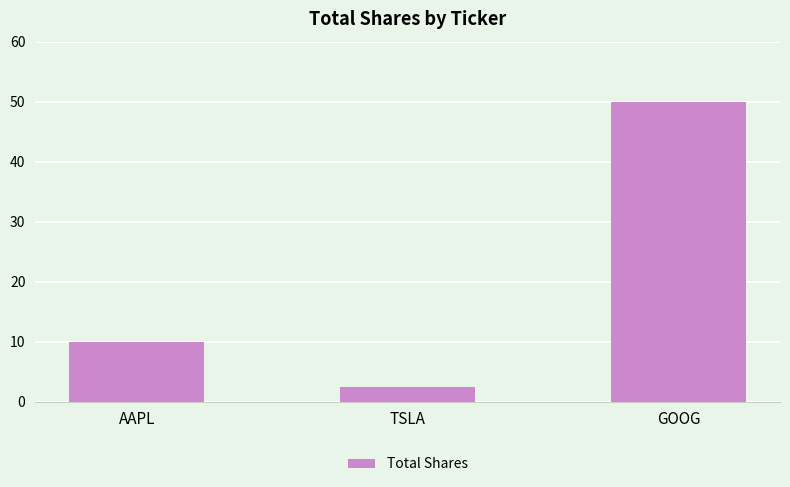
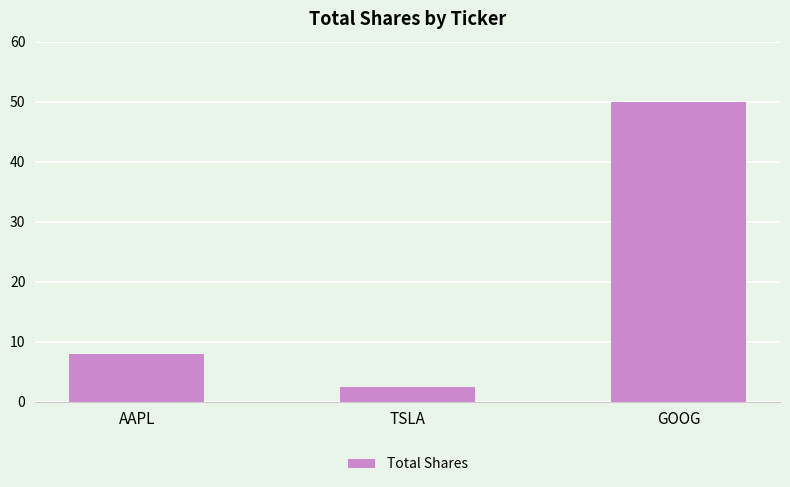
  {
-   "AAPL": 10,
+   "AAPL": 8,
    "TSLA": 2,
    "GOOG": 50
  }
